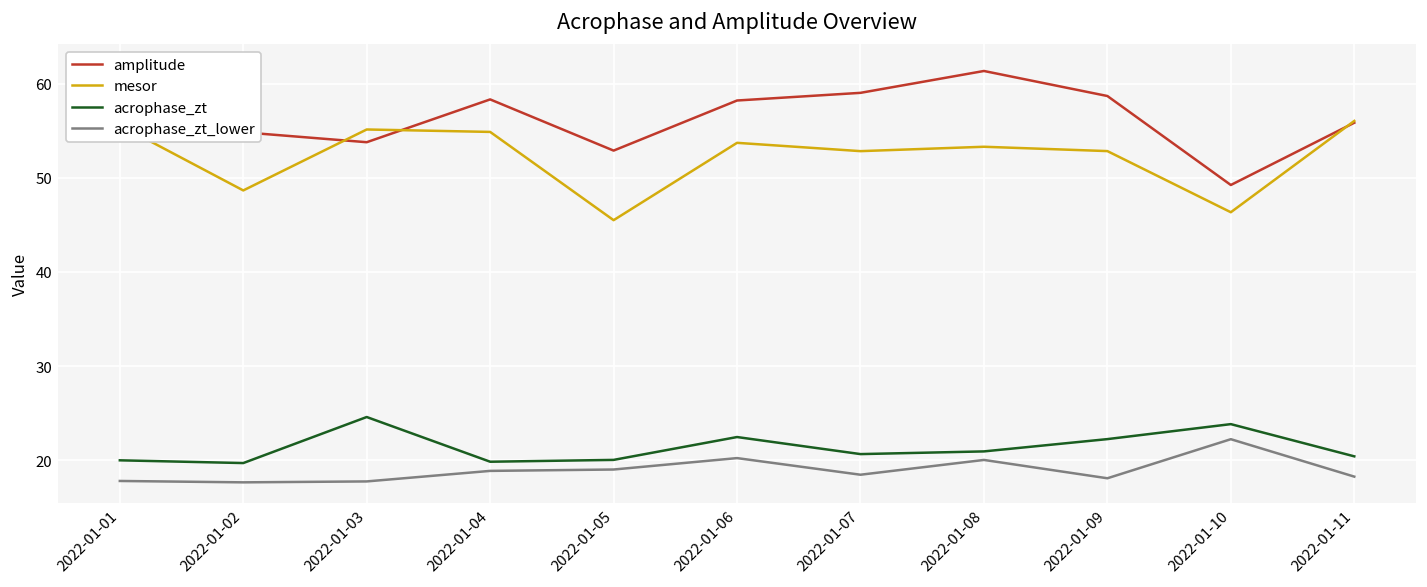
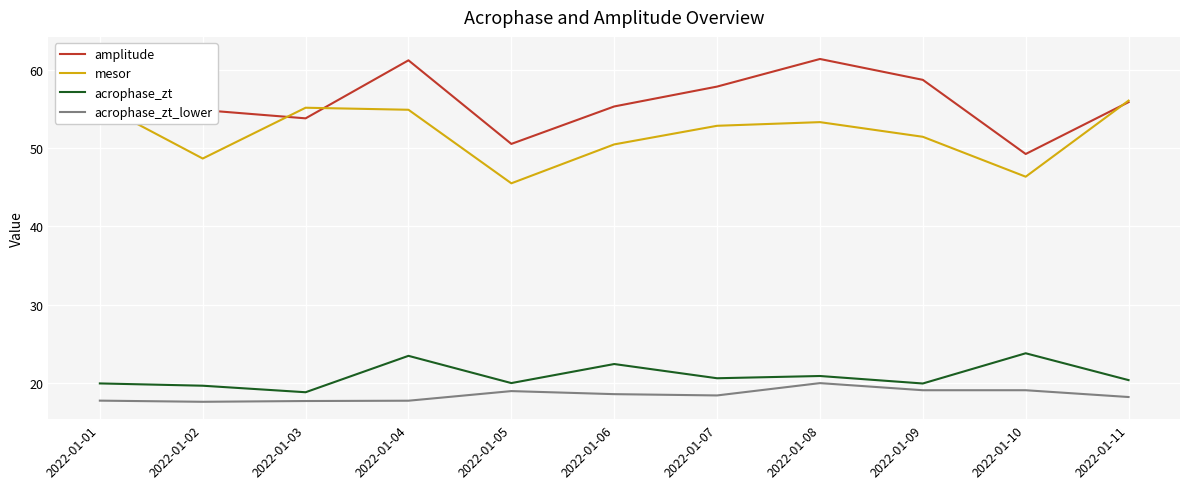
  {
    "amplitude": {
      "2022-01-03": 54,
-     "2022-01-04": 58,
-     "2022-01-05": 53,
-     "2022-01-06": 58,
-     "2022-01-07": 59,
+     "2022-01-04": 61,
+     "2022-01-05": 51,
+     "2022-01-06": 55,
+     "2022-01-07": 58,
      "2022-01-08": 61,
      "2022-01-09": 59,
      "2022-01-10": 49
    },
    "mesor": {
      "2022-01-02": 49,
      "2022-01-03": 55,
      "2022-01-04": 55,
      "2022-01-05": 46,
-     "2022-01-06": 54,
+     "2022-01-06": 50,
      "2022-01-07": 53,
      "2022-01-08": 53,
-     "2022-01-09": 53,
+     "2022-01-09": 51,
      "2022-01-10": 46
    },
    "acrophase_zt": {
      "2022-01-01": 20,
      "2022-01-02": 20,
-     "2022-01-03": 25,
-     "2022-01-04": 20,
+     "2022-01-03": 19,
+     "2022-01-04": 23,
      "2022-01-05": 20,
      "2022-01-06": 22,
      "2022-01-07": 21,
      "2022-01-08": 21,
-     "2022-01-09": 22,
+     "2022-01-09": 20,
      "2022-01-10": 24,
      "2022-01-11": 20
    },
    "acrophase_zt_lower": {
      "2022-01-01": 18,
      "2022-01-02": 18,
      "2022-01-03": 18,
-     "2022-01-04": 19,
+     "2022-01-04": 18,
      "2022-01-05": 19,
-     "2022-01-06": 20,
+     "2022-01-06": 19,
      "2022-01-07": 18,
      "2022-01-08": 20,
-     "2022-01-09": 18,
-     "2022-01-10": 22,
+     "2022-01-09": 19,
+     "2022-01-10": 19,
      "2022-01-11": 18
    }
  }
